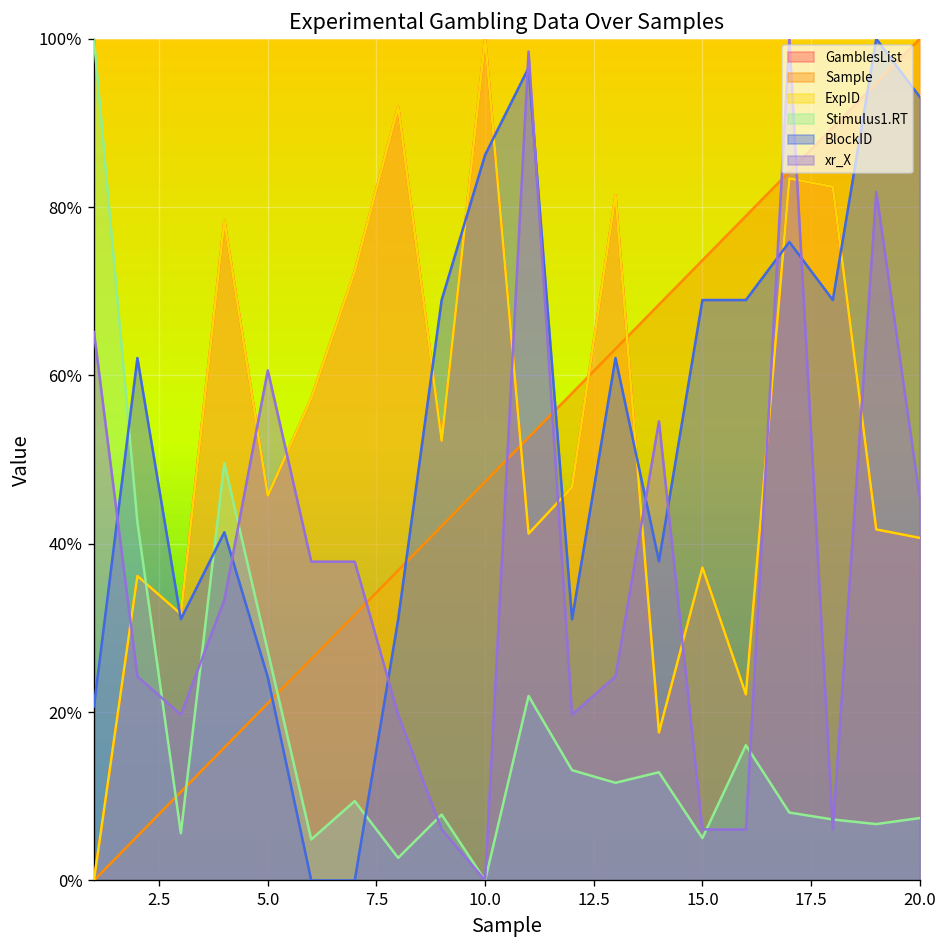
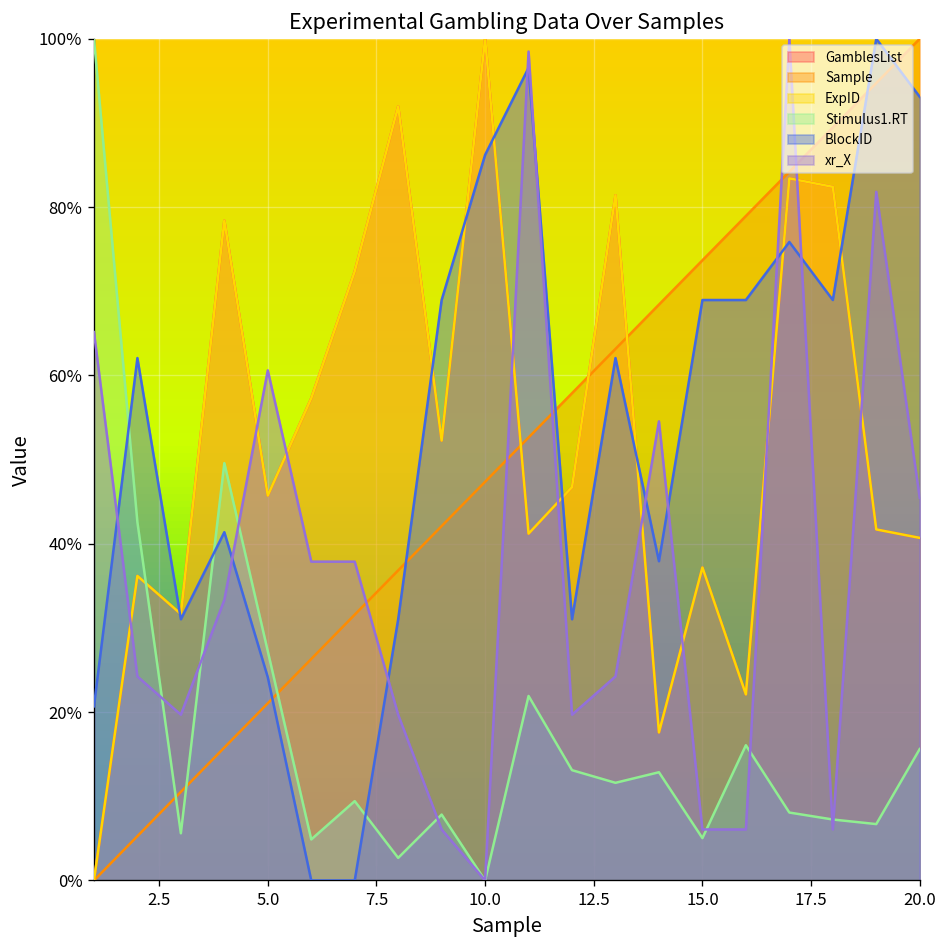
  {
    "Stimulus1.RT": {
      "5.0": "27%",
      "15.0": "5%",
-     "20.0": "7%"
+     "20.0": "16%"
    }
  }
